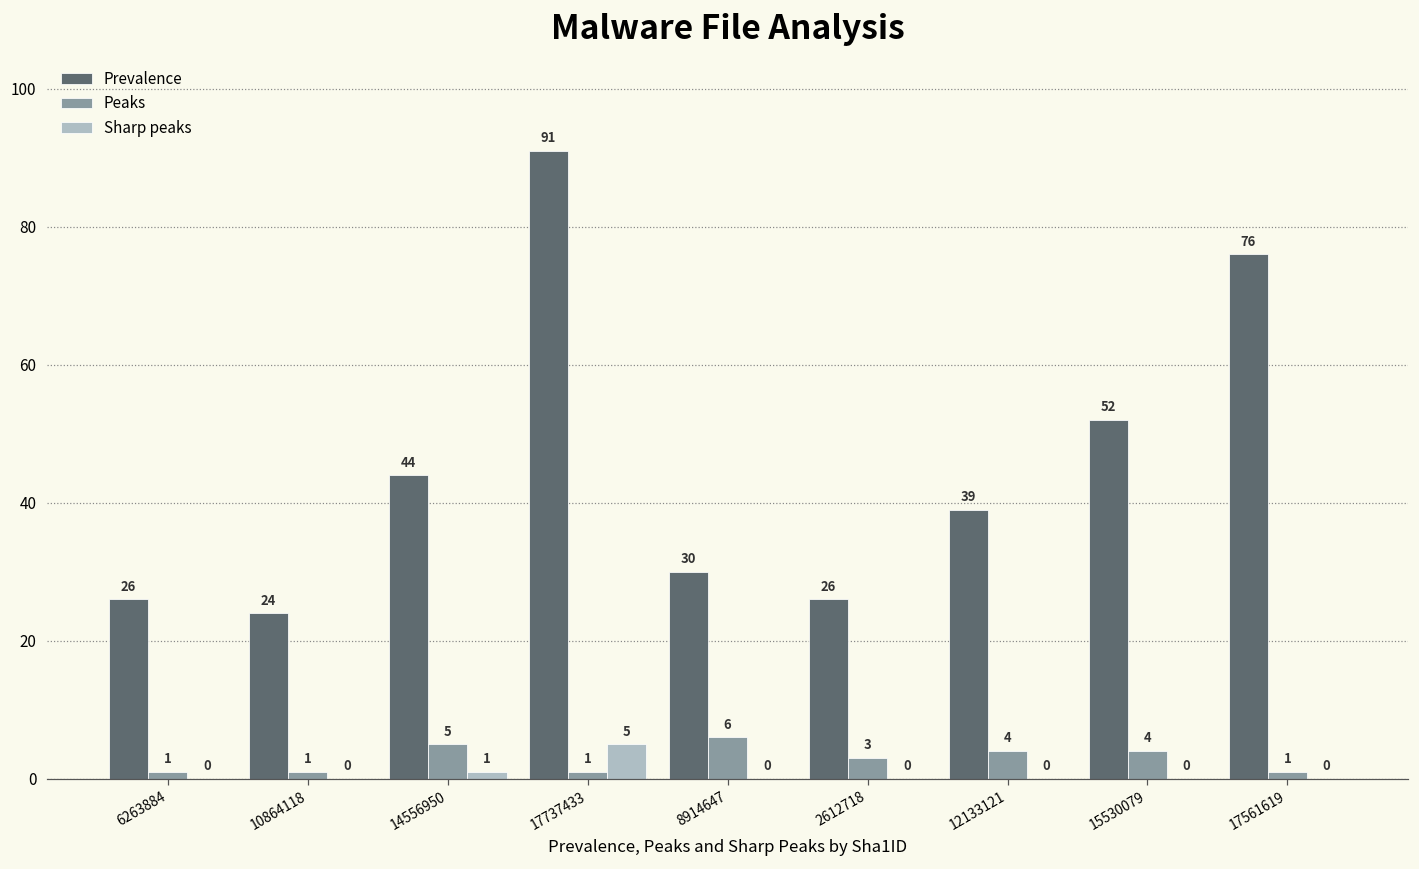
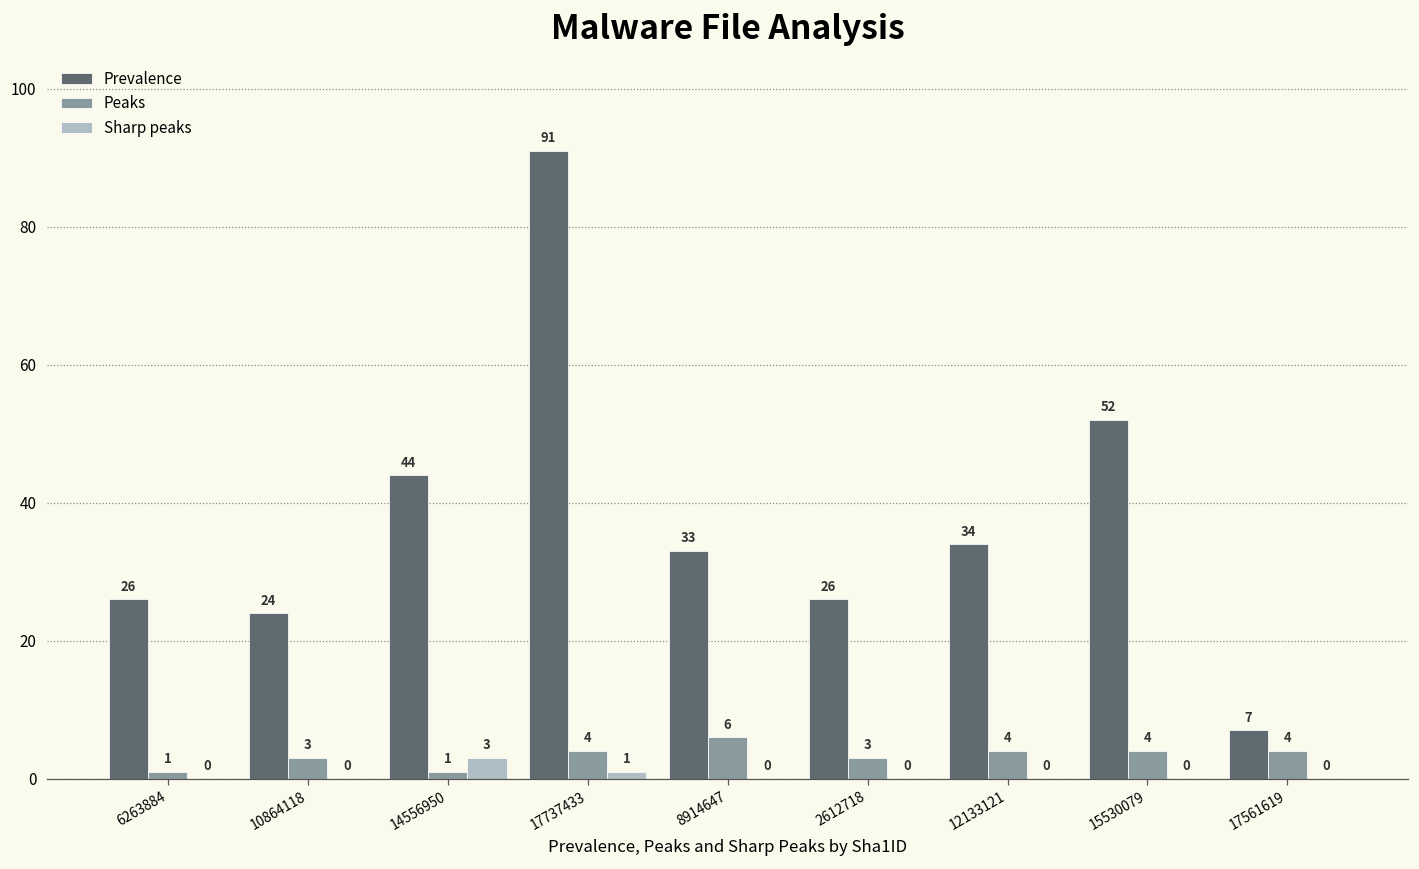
  {
    "Prevalence": {
      "6263884": 26,
      "10864118": 24,
      "14556950": 44,
      "17737433": 91,
-     "8914647": 30,
+     "8914647": 33,
      "2612718": 26,
-     "12133121": 39,
+     "12133121": 34,
      "15530079": 52,
-     "17561619": 76
+     "17561619": 7
    },
    "Peaks": {
      "6263884": 1,
-     "10864118": 1,
-     "14556950": 5,
-     "17737433": 1,
+     "10864118": 3,
+     "14556950": 1,
+     "17737433": 4,
      "8914647": 6,
      "2612718": 3,
      "12133121": 4,
      "15530079": 4,
-     "17561619": 1
+     "17561619": 4
    },
    "Sharp peaks": {
      "6263884": 0,
      "10864118": 0,
-     "14556950": 1,
-     "17737433": 5,
+     "14556950": 3,
+     "17737433": 1,
      "8914647": 0,
      "2612718": 0,
      "12133121": 0,
      "15530079": 0,
      "17561619": 0
    }
  }
